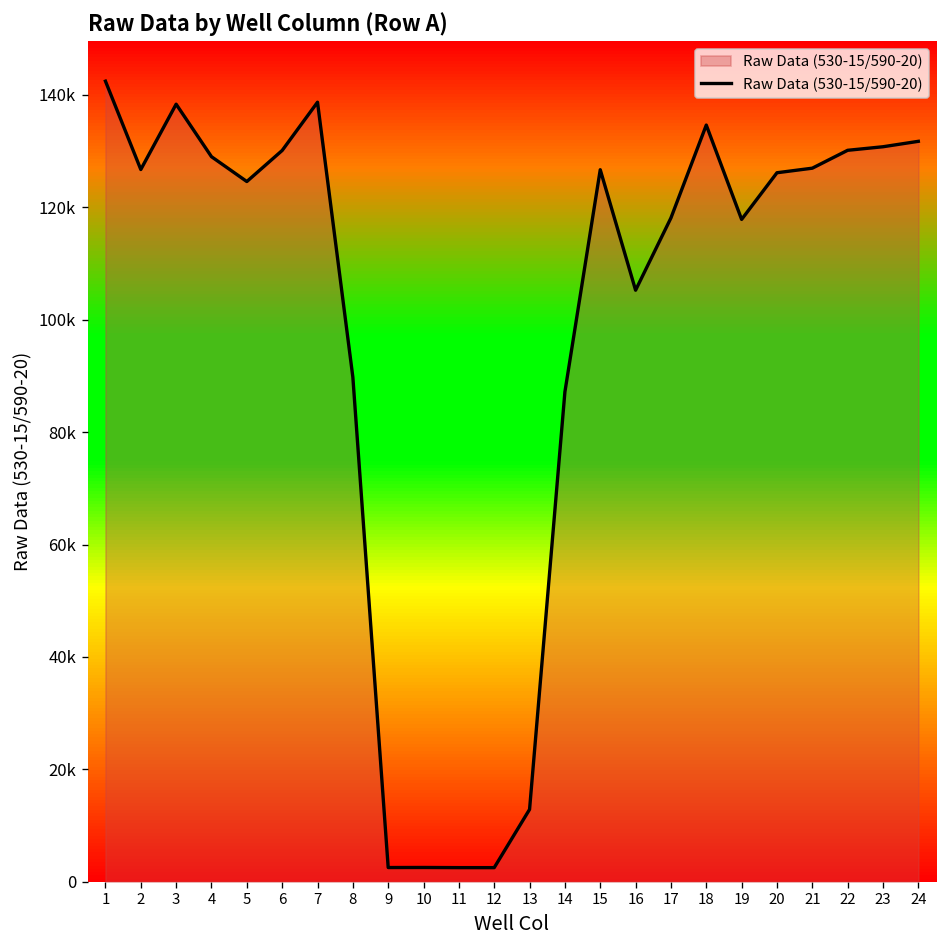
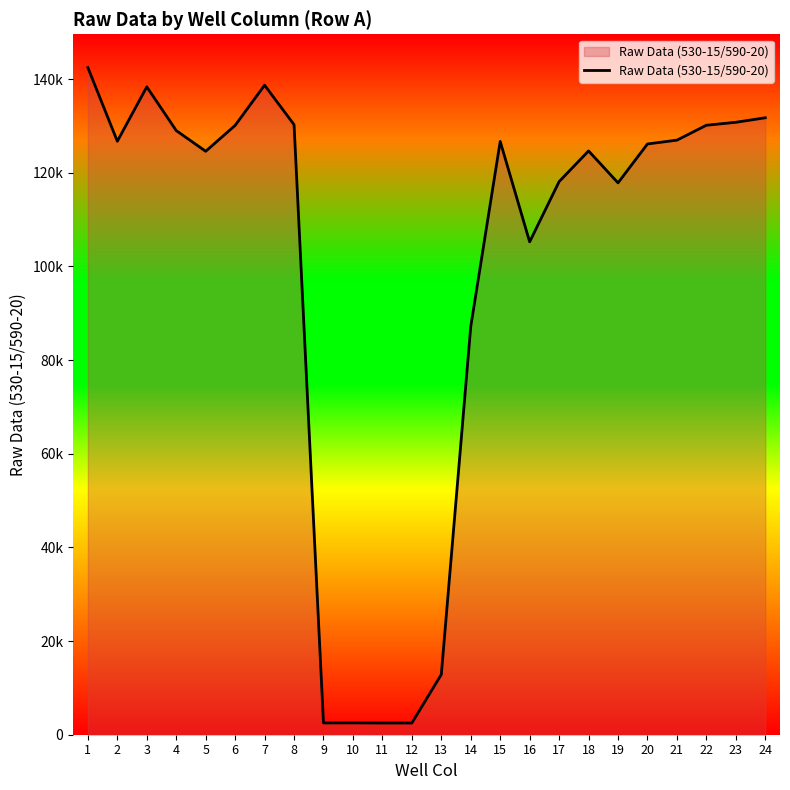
  {
    "1": 142000,
    "2": 127000,
    "3": 138000,
    "4": 129000,
    "5": 125000,
    "6": 130000,
    "7": 139000,
-   "8": 90000,
+   "8": 130000,
    "9": 3000,
    "10": 3000,
    "11": 2000,
    "12": 2000,
    "13": 13000,
    "14": 87000,
    "15": 127000,
    "16": 105000,
    "17": 118000,
-   "18": 135000,
+   "18": 125000,
    "19": 118000,
    "20": 126000,
    "21": 127000,
    "22": 130000,
    "23": 131000,
    "24": 132000
  }
